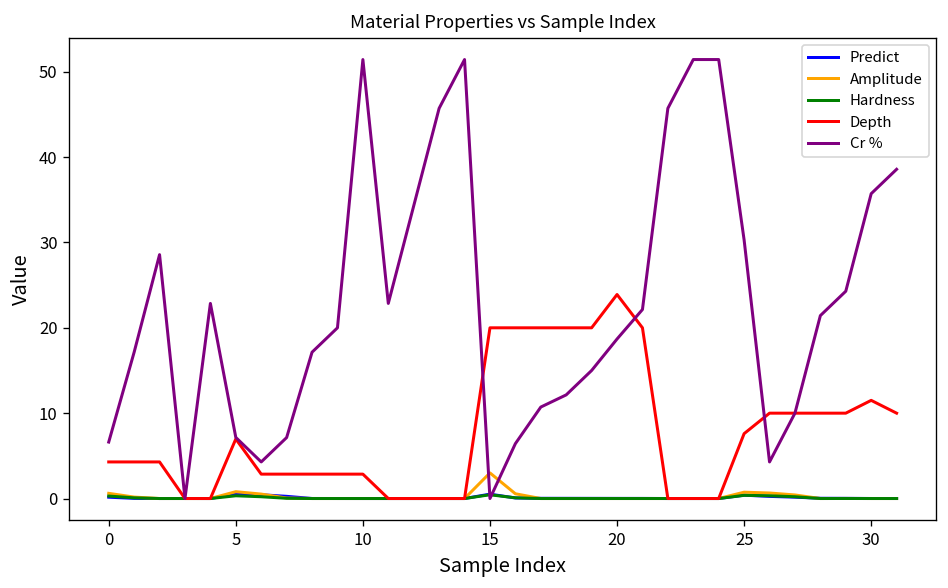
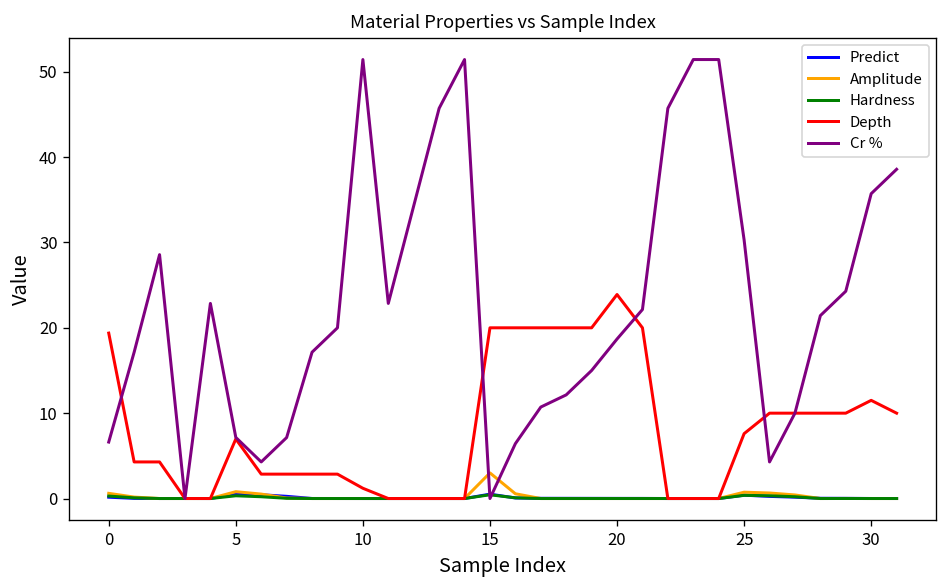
  {
    "Amplitude": {
      "15": 3
    },
    "Depth": {
-     "0": 4,
-     "10": 3,
+     "0": 19,
+     "10": 1,
      "15": 20,
      "20": 24,
      "25": 8,
      "30": 12
    },
    "Cr %": {
      "0": 7,
      "10": 51,
      "15": 0,
      "20": 19,
      "25": 30,
      "30": 36
    }
  }
